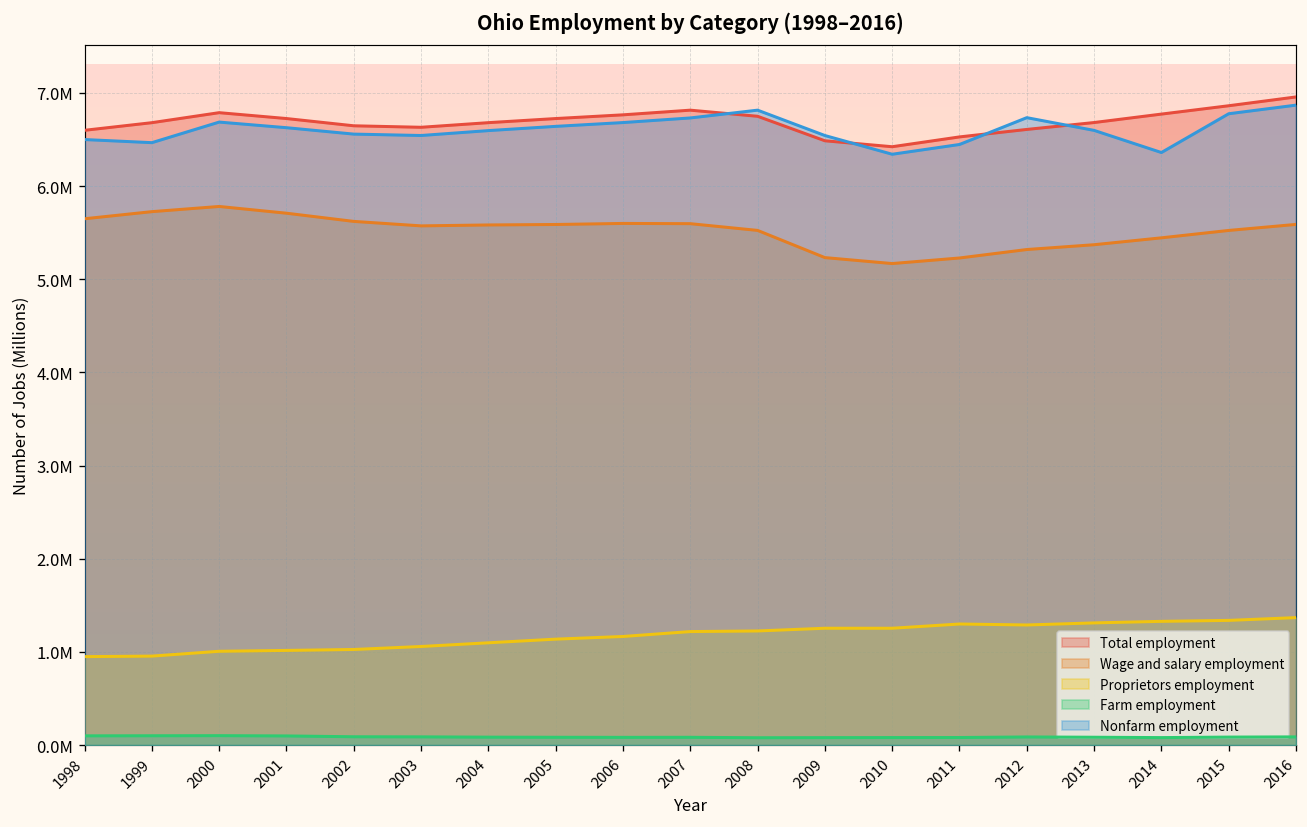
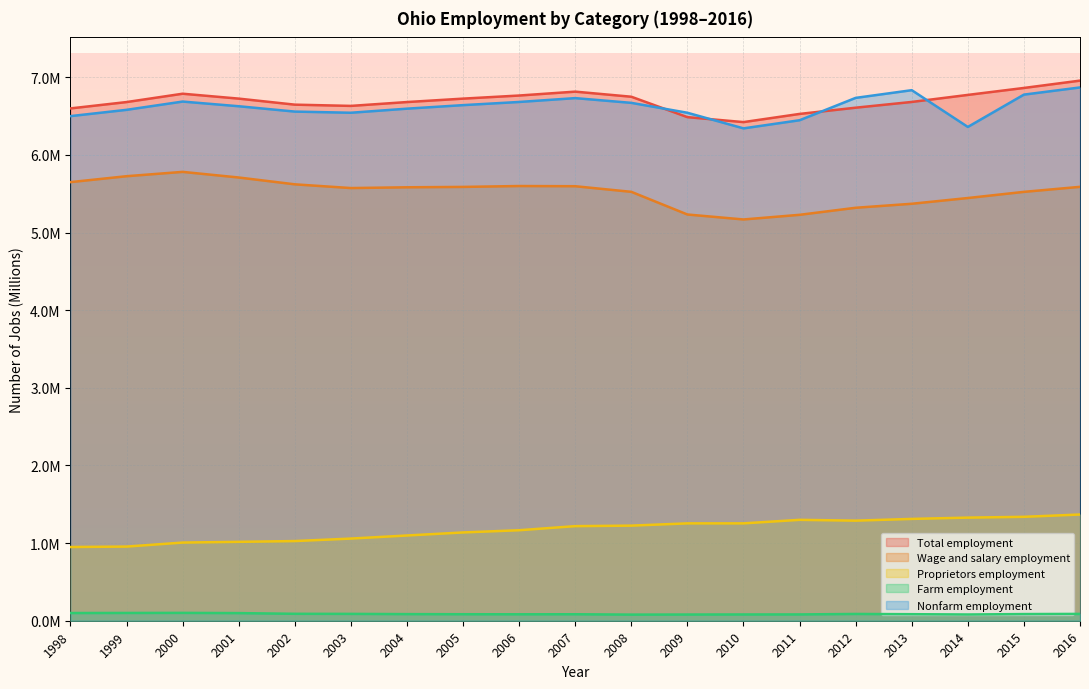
  {
    "Farm employment": {
      "1998": 100000,
      "1999": 100000,
      "2000": 100000,
      "2001": 100000,
      "2002": 100000,
      "2003": 100000,
      "2004": 100000,
      "2005": 100000,
      "2006": 100000,
      "2007": 100000,
      "2008": 100000,
      "2009": 100000,
      "2010": 100000,
      "2011": 100000,
      "2012": 100000,
      "2016": 100000
    },
    "Nonfarm employment": {
      "1998": 6500000,
-     "1999": 6500000,
+     "1999": 6600000,
      "2000": 6700000,
      "2001": 6600000,
      "2002": 6600000,
      "2003": 6500000,
      "2004": 6600000,
      "2005": 6600000,
      "2006": 6700000,
      "2007": 6700000,
-     "2008": 6800000,
+     "2008": 6700000,
      "2009": 6500000,
      "2010": 6300000,
      "2011": 6400000,
      "2012": 6700000,
-     "2013": 6600000,
+     "2013": 6800000,
      "2014": 6400000,
      "2015": 6800000,
      "2016": 6900000
    }
  }
